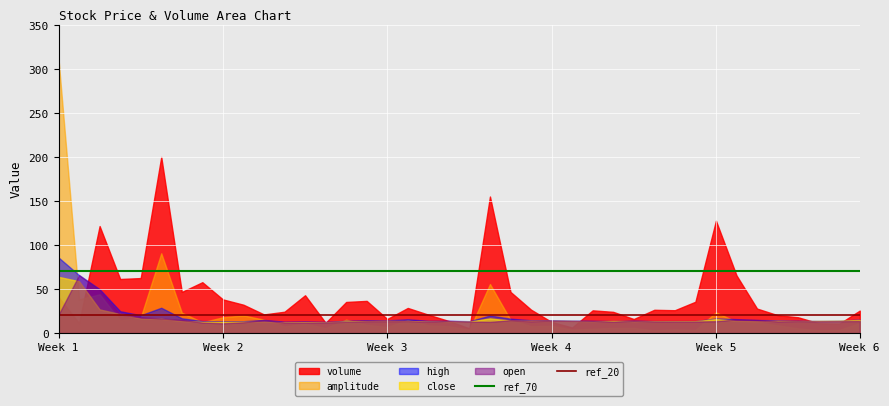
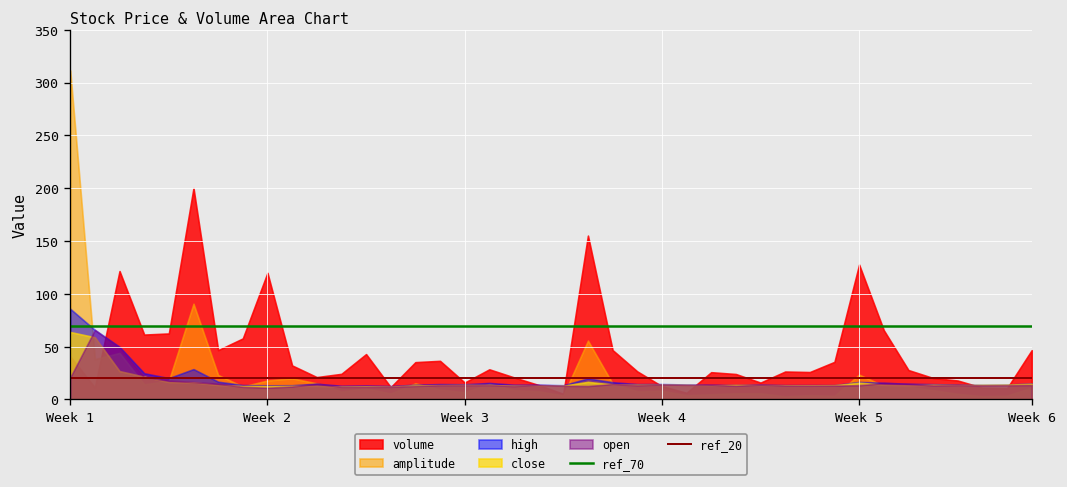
  {
    "volume": {
      "Week 1": 40,
-     "Week 2": 40,
+     "Week 2": 120,
      "Week 5": 130,
-     "Week 6": 30
+     "Week 6": 50
    },
    "high": {
      "Week 1": 90
    },
    "open": {
      "Week 1": 20
    }
  }
